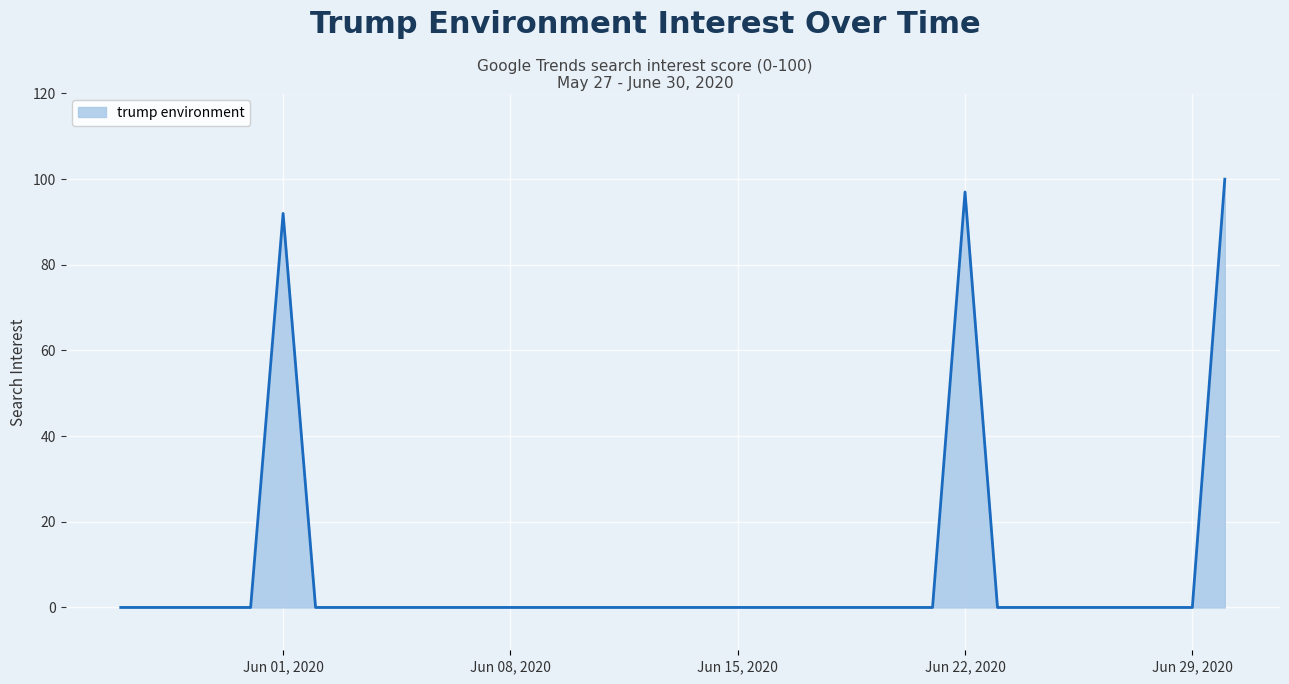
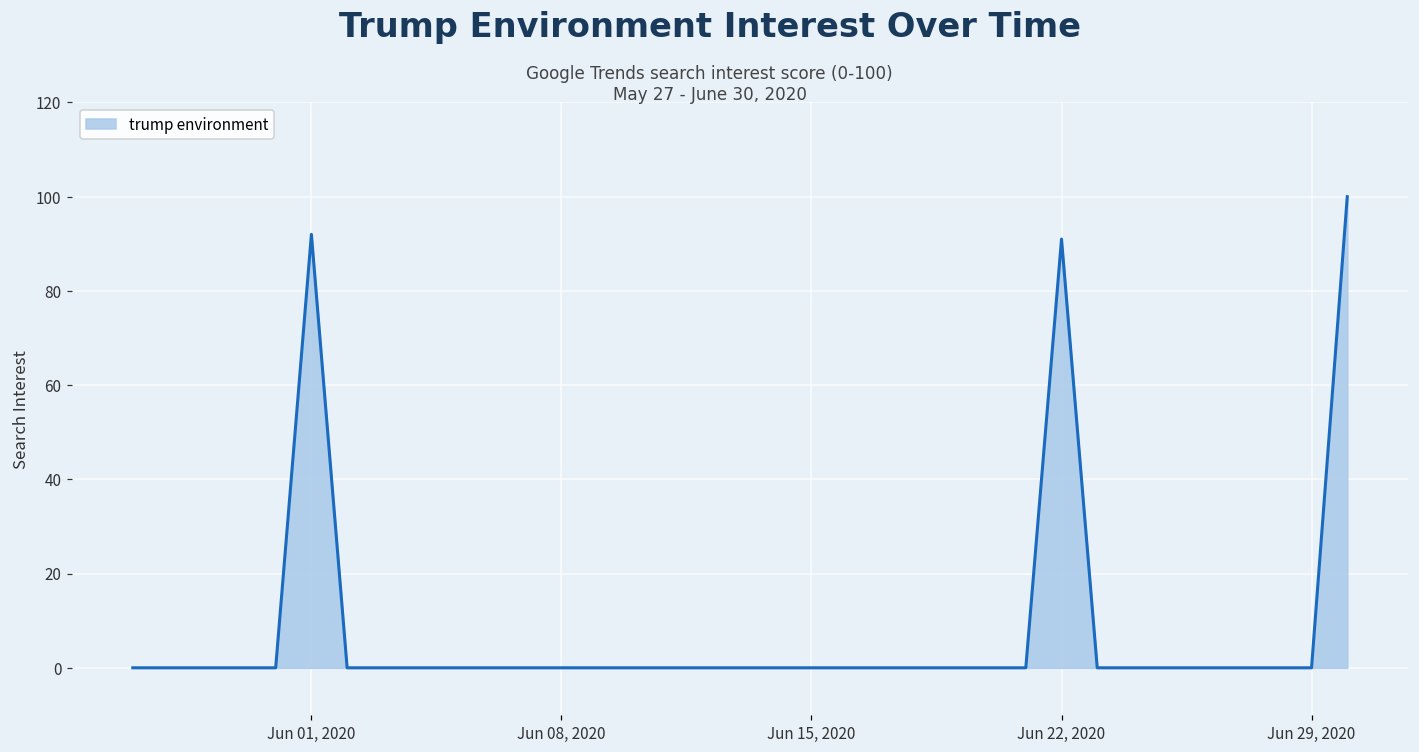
  {
    "Jun 01, 2020": 92,
    "Jun 08, 2020": 0,
    "Jun 15, 2020": 0,
-   "Jun 22, 2020": 97,
+   "Jun 22, 2020": 91,
    "Jun 29, 2020": 0
  }
